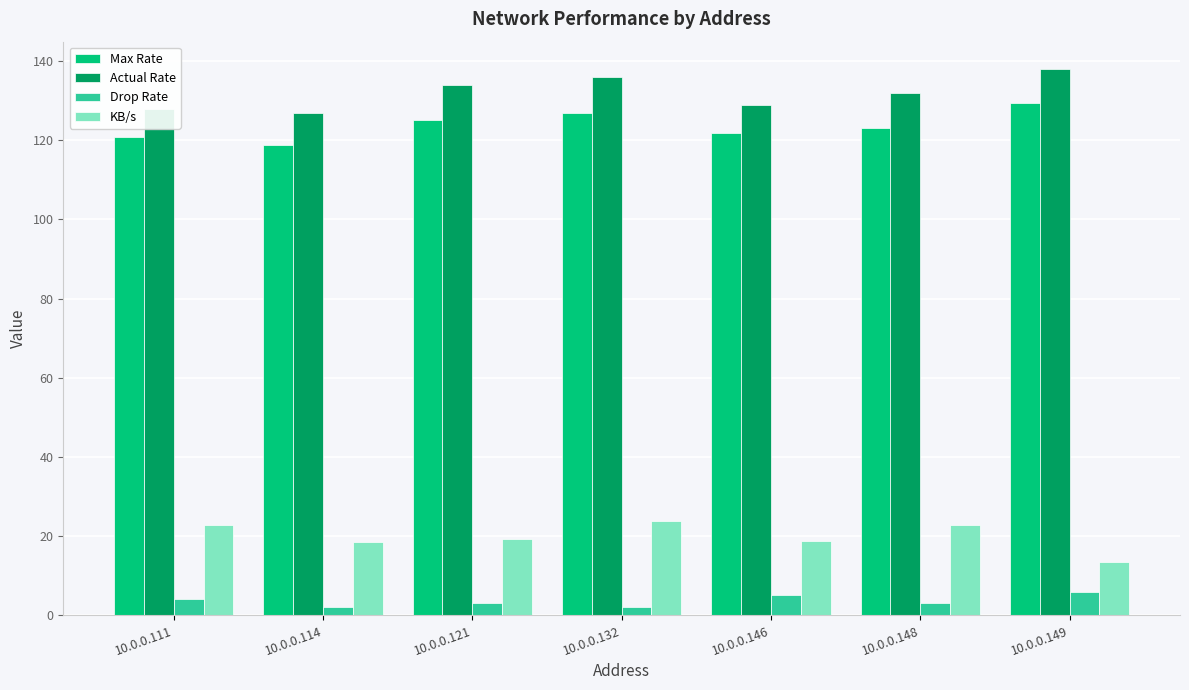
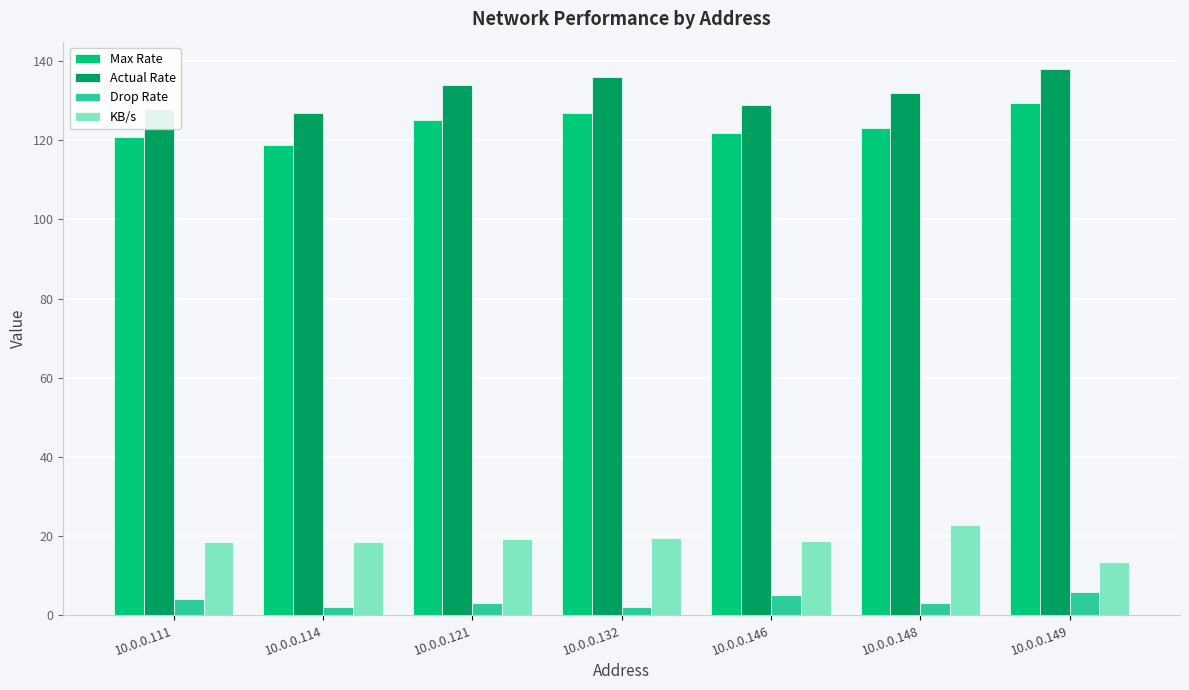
  {
    "KB/s": {
-     "10.0.0.111": 23,
+     "10.0.0.111": 19,
      "10.0.0.114": 18,
      "10.0.0.121": 19,
-     "10.0.0.132": 24,
+     "10.0.0.132": 20,
      "10.0.0.146": 19,
      "10.0.0.148": 23,
      "10.0.0.149": 13
    }
  }
